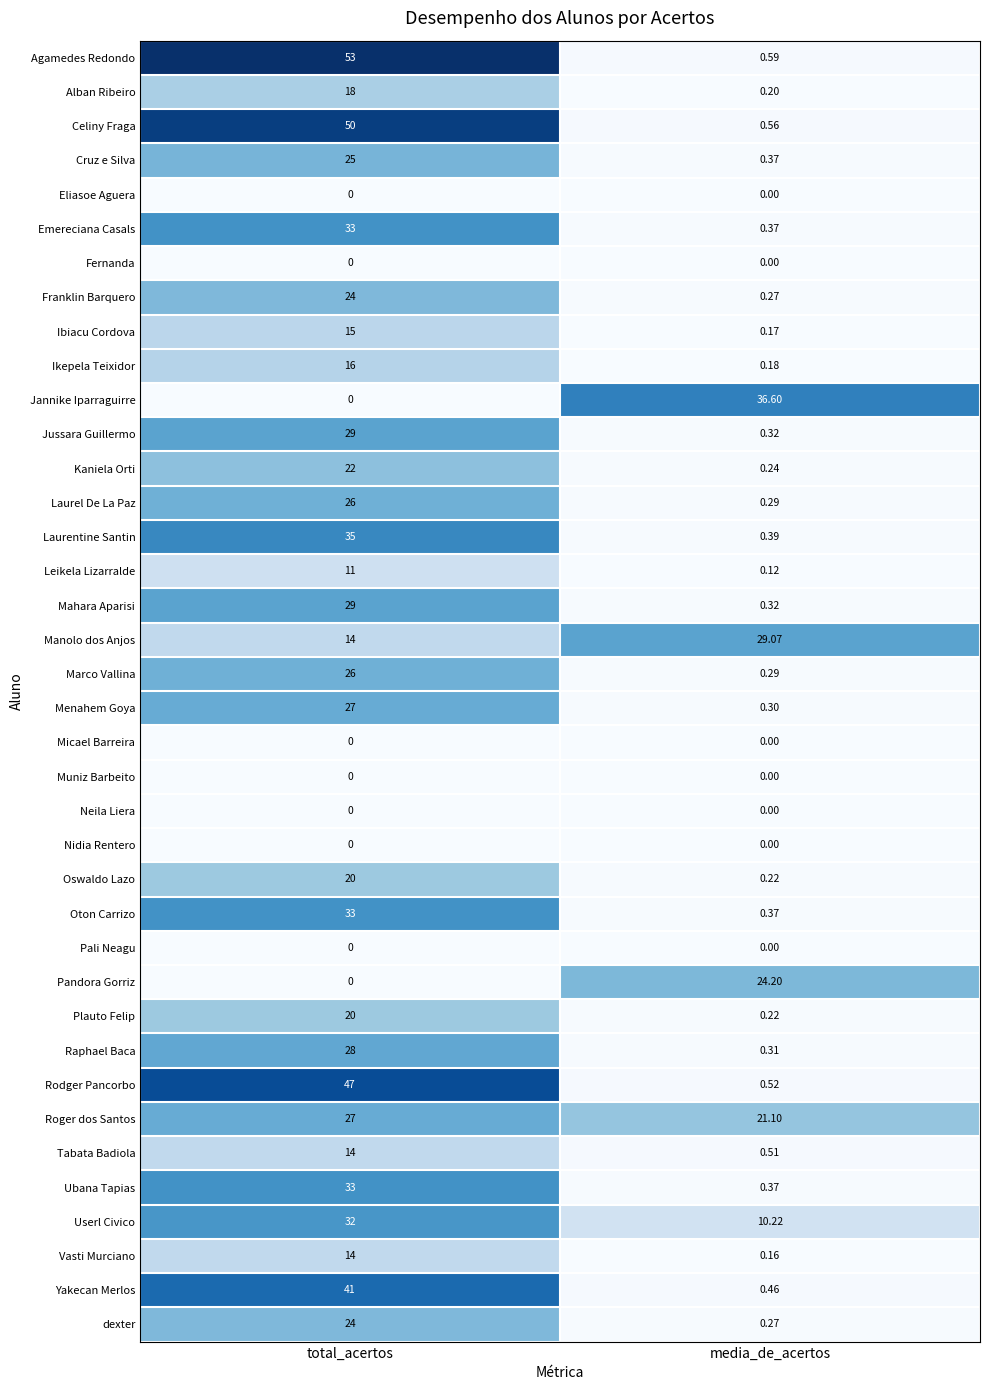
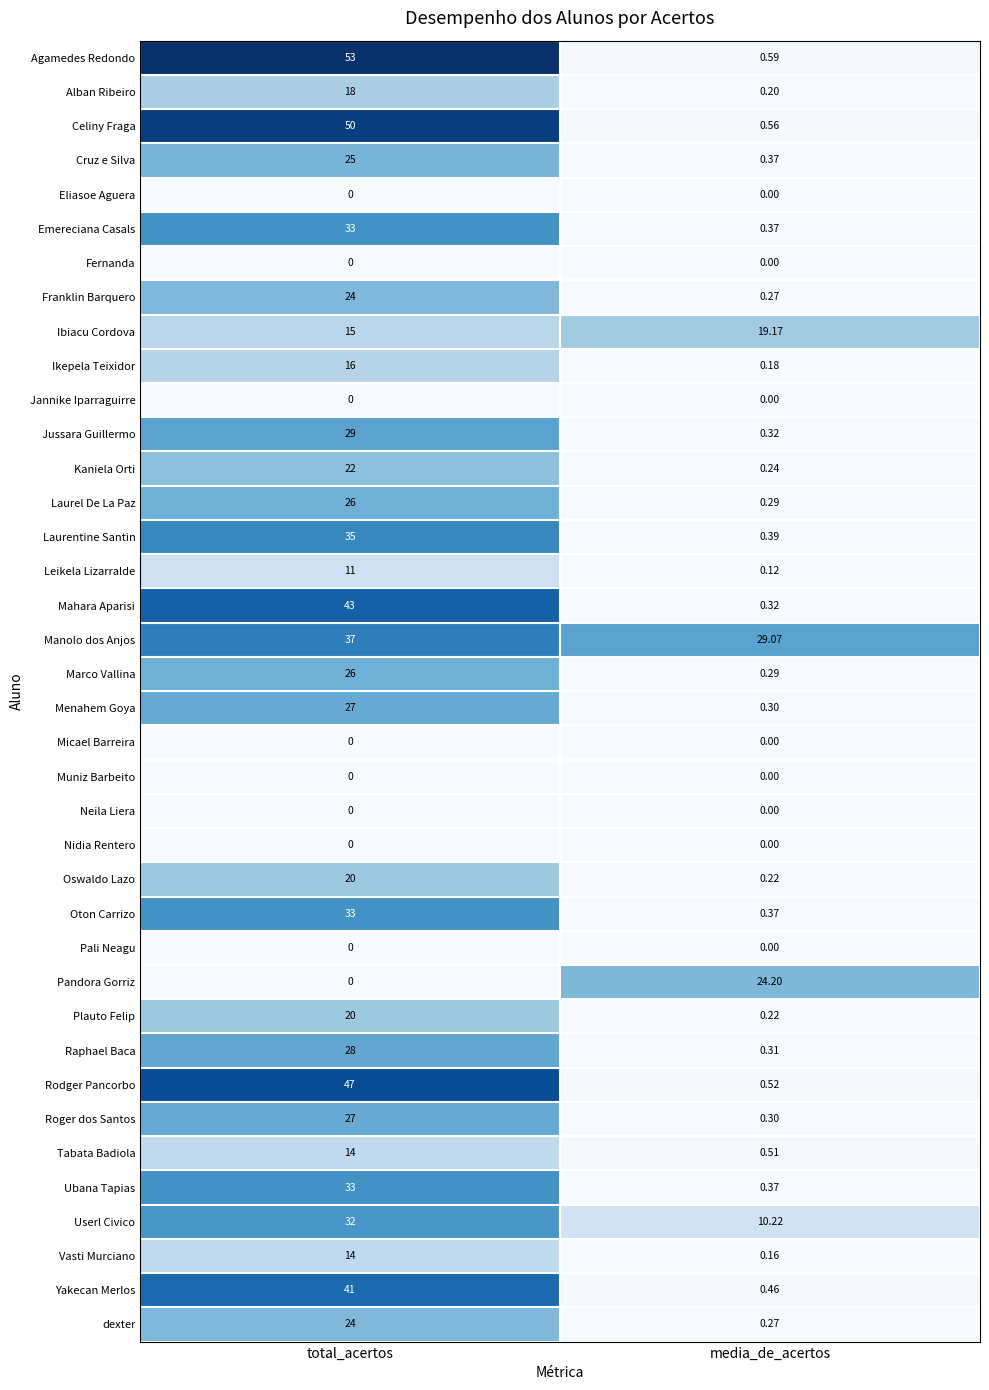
  {
    "Agamedes Redondo": {
      "total_acertos": 53,
      "media_de_acertos": 0.59
    },
    "Alban Ribeiro": {
      "total_acertos": 18,
      "media_de_acertos": 0.20
    },
    "Celiny Fraga": {
      "total_acertos": 50,
      "media_de_acertos": 0.56
    },
    "Cruz e Silva": {
      "total_acertos": 25,
      "media_de_acertos": 0.37
    },
    "Eliasoe Aguera": {
      "total_acertos": 0,
      "media_de_acertos": 0.00
    },
    "Emereciana Casals": {
      "total_acertos": 33,
      "media_de_acertos": 0.37
    },
    "Fernanda": {
      "total_acertos": 0,
      "media_de_acertos": 0.00
    },
    "Franklin Barquero": {
      "total_acertos": 24,
      "media_de_acertos": 0.27
    },
    "Ibiacu Cordova": {
      "total_acertos": 15,
-     "media_de_acertos": 0.17
+     "media_de_acertos": 19.17
    },
    "Ikepela Teixidor": {
      "total_acertos": 16,
      "media_de_acertos": 0.18
    },
    "Jannike Iparraguirre": {
      "total_acertos": 0,
-     "media_de_acertos": 36.60
+     "media_de_acertos": 0.00
    },
    "Jussara Guillermo": {
      "total_acertos": 29,
      "media_de_acertos": 0.32
    },
    "Kaniela Orti": {
      "total_acertos": 22,
      "media_de_acertos": 0.24
    },
    "Laurel De La Paz": {
      "total_acertos": 26,
      "media_de_acertos": 0.29
    },
    "Laurentine Santin": {
      "total_acertos": 35,
      "media_de_acertos": 0.39
    },
    "Leikela Lizarralde": {
      "total_acertos": 11,
      "media_de_acertos": 0.12
    },
    "Mahara Aparisi": {
-     "total_acertos": 29,
+     "total_acertos": 43,
      "media_de_acertos": 0.32
    },
    "Manolo dos Anjos": {
-     "total_acertos": 14,
+     "total_acertos": 37,
      "media_de_acertos": 29.07
    },
    "Marco Vallina": {
      "total_acertos": 26,
      "media_de_acertos": 0.29
    },
    "Menahem Goya": {
      "total_acertos": 27,
      "media_de_acertos": 0.30
    },
    "Micael Barreira": {
      "total_acertos": 0,
      "media_de_acertos": 0.00
    },
    "Muniz Barbeito": {
      "total_acertos": 0,
      "media_de_acertos": 0.00
    },
    "Neila Liera": {
      "total_acertos": 0,
      "media_de_acertos": 0.00
    },
    "Nidia Rentero": {
      "total_acertos": 0,
      "media_de_acertos": 0.00
    },
    "Oswaldo Lazo": {
      "total_acertos": 20,
      "media_de_acertos": 0.22
    },
    "Oton Carrizo": {
      "total_acertos": 33,
      "media_de_acertos": 0.37
    },
    "Pali Neagu": {
      "total_acertos": 0,
      "media_de_acertos": 0.00
    },
    "Pandora Gorriz": {
      "total_acertos": 0,
      "media_de_acertos": 24.20
    },
    "Plauto Felip": {
      "total_acertos": 20,
      "media_de_acertos": 0.22
    },
    "Raphael Baca": {
      "total_acertos": 28,
      "media_de_acertos": 0.31
    },
    "Rodger Pancorbo": {
      "total_acertos": 47,
      "media_de_acertos": 0.52
    },
    "Roger dos Santos": {
      "total_acertos": 27,
-     "media_de_acertos": 21.10
+     "media_de_acertos": 0.30
    },
    "Tabata Badiola": {
      "total_acertos": 14,
      "media_de_acertos": 0.51
    },
    "Ubana Tapias": {
      "total_acertos": 33,
      "media_de_acertos": 0.37
    },
    "Userl Civico": {
      "total_acertos": 32,
      "media_de_acertos": 10.22
    },
    "Vasti Murciano": {
      "total_acertos": 14,
      "media_de_acertos": 0.16
    },
    "Yakecan Merlos": {
      "total_acertos": 41,
      "media_de_acertos": 0.46
    },
    "dexter": {
      "total_acertos": 24,
      "media_de_acertos": 0.27
    }
  }
